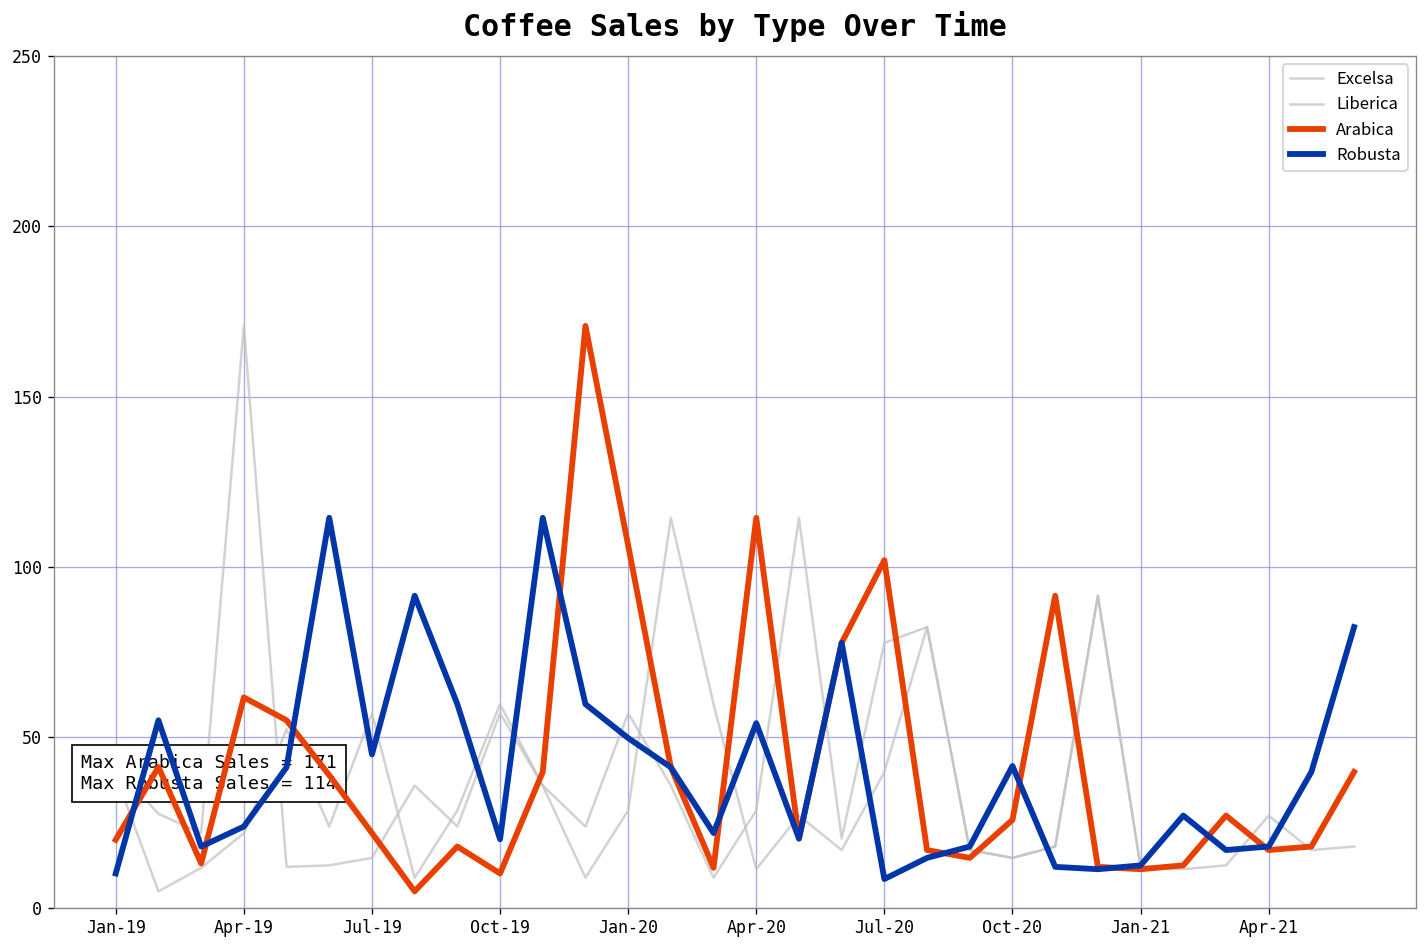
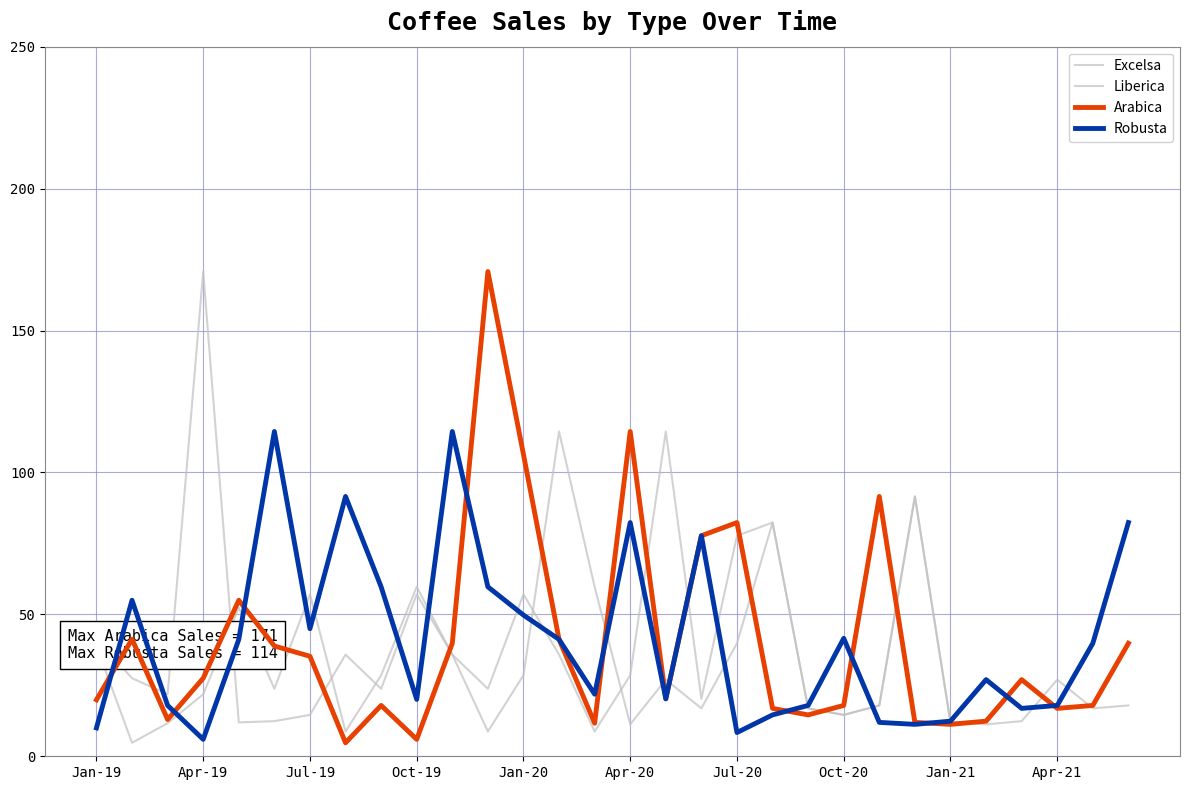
  {
    "Arabica": {
      "Jan-19": 20,
-     "Apr-19": 62,
-     "Jul-19": 22,
-     "Oct-19": 10,
+     "Apr-19": 28,
+     "Jul-19": 35,
+     "Oct-19": 6,
      "Jan-20": 106,
      "Apr-20": 114,
-     "Jul-20": 102,
-     "Oct-20": 26
+     "Jul-20": 82,
+     "Oct-20": 18
    },
    "Robusta": {
      "Jan-19": 10,
-     "Apr-19": 24,
+     "Apr-19": 6,
      "Jul-19": 45,
      "Oct-19": 20,
      "Jan-20": 50,
-     "Apr-20": 54,
+     "Apr-20": 82,
      "Jul-20": 8,
      "Oct-20": 42,
      "Apr-21": 18
    }
  }
